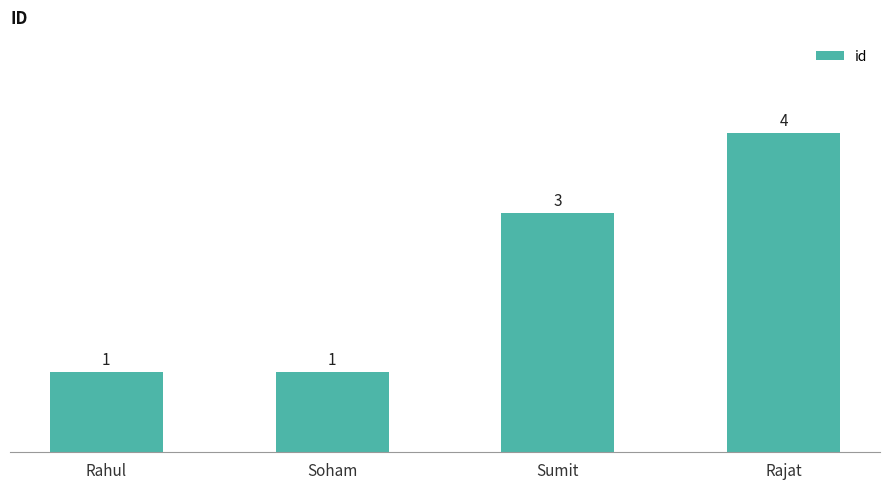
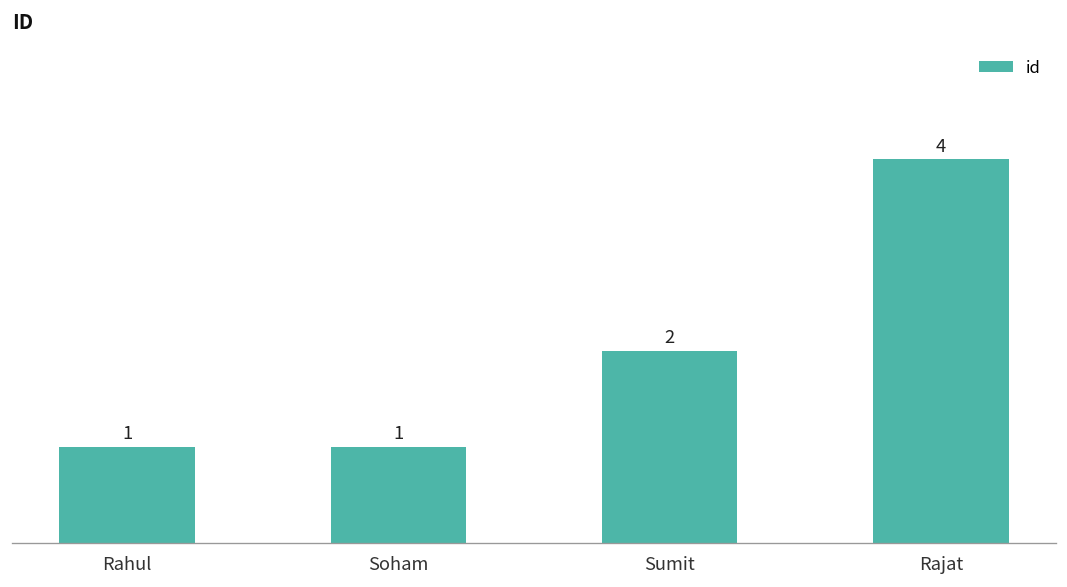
  {
    "Rahul": 1,
    "Soham": 1,
-   "Sumit": 3,
+   "Sumit": 2,
    "Rajat": 4
  }
